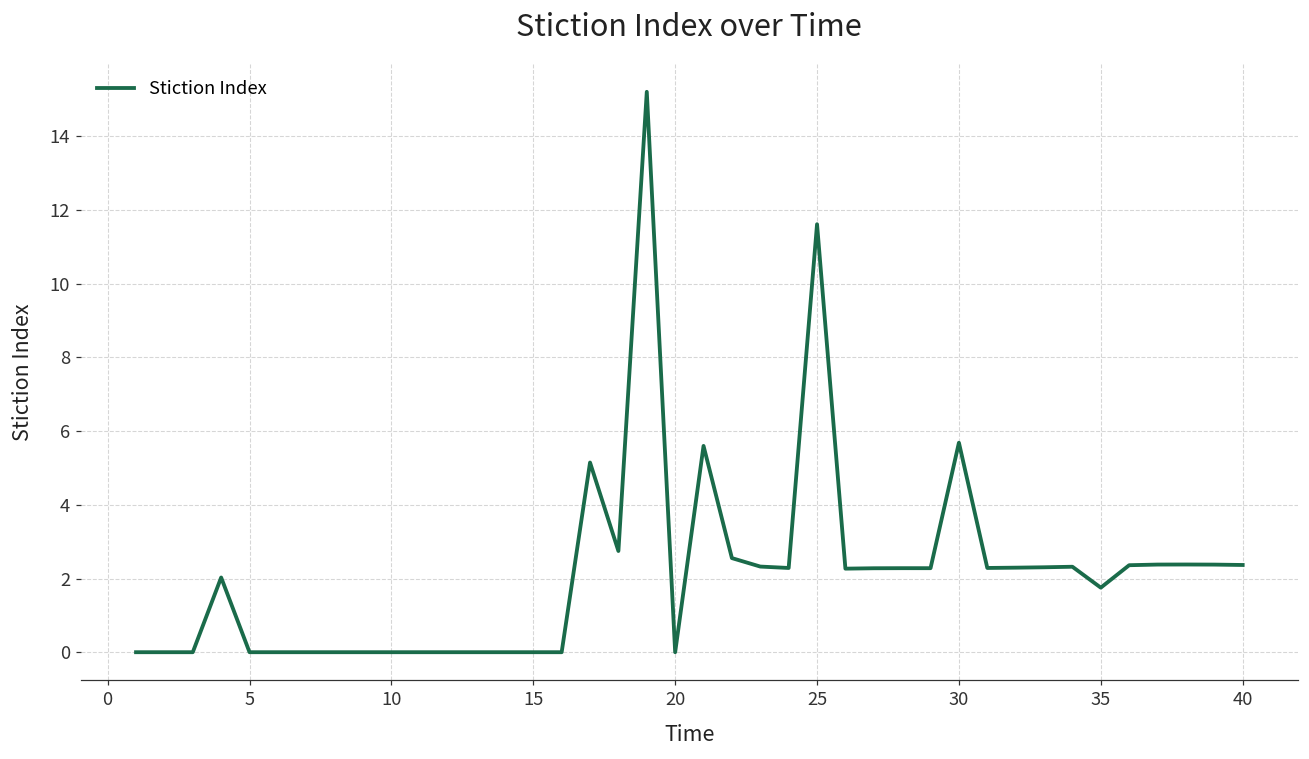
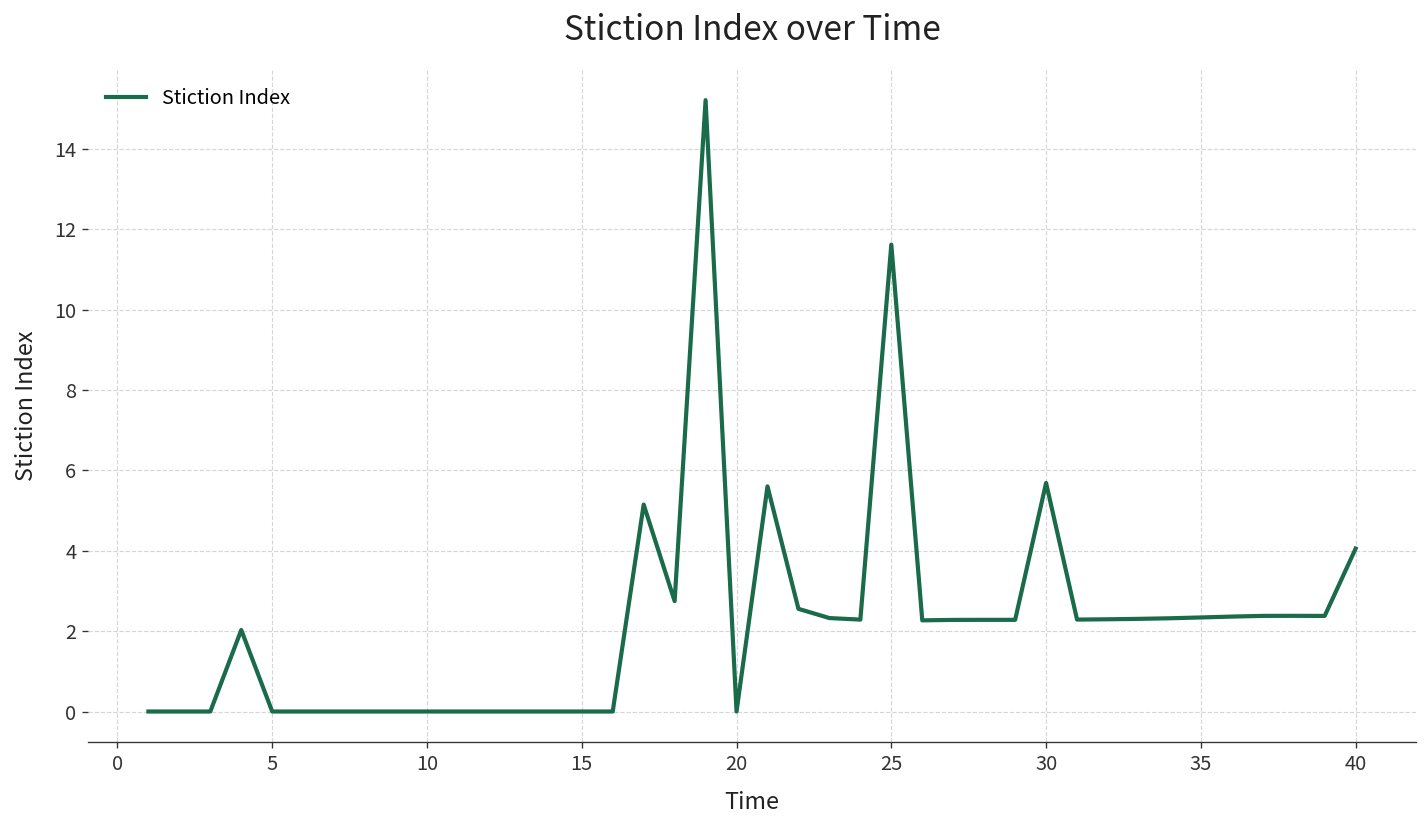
  {
    "5": 0.0,
    "10": 0.0,
    "15": 0.0,
    "20": 0.0,
    "25": 11.6,
    "30": 5.7,
-   "35": 1.8,
-   "40": 2.4
+   "35": 2.3,
+   "40": 4.1
  }
